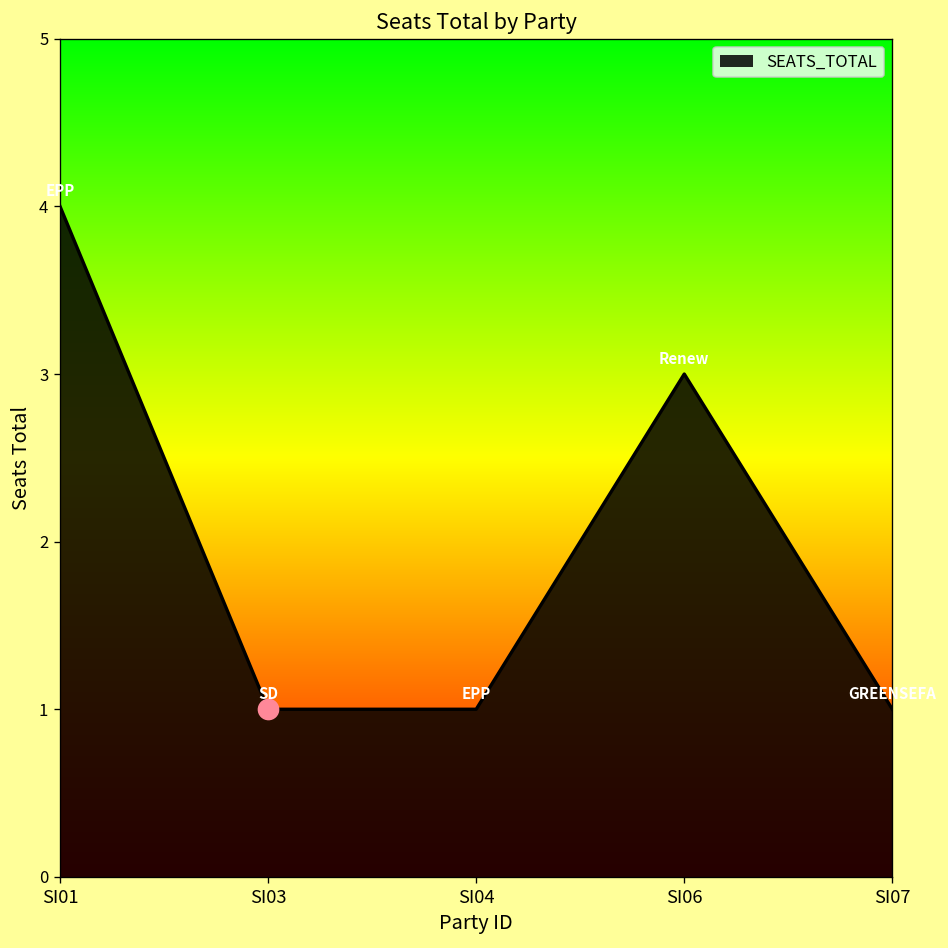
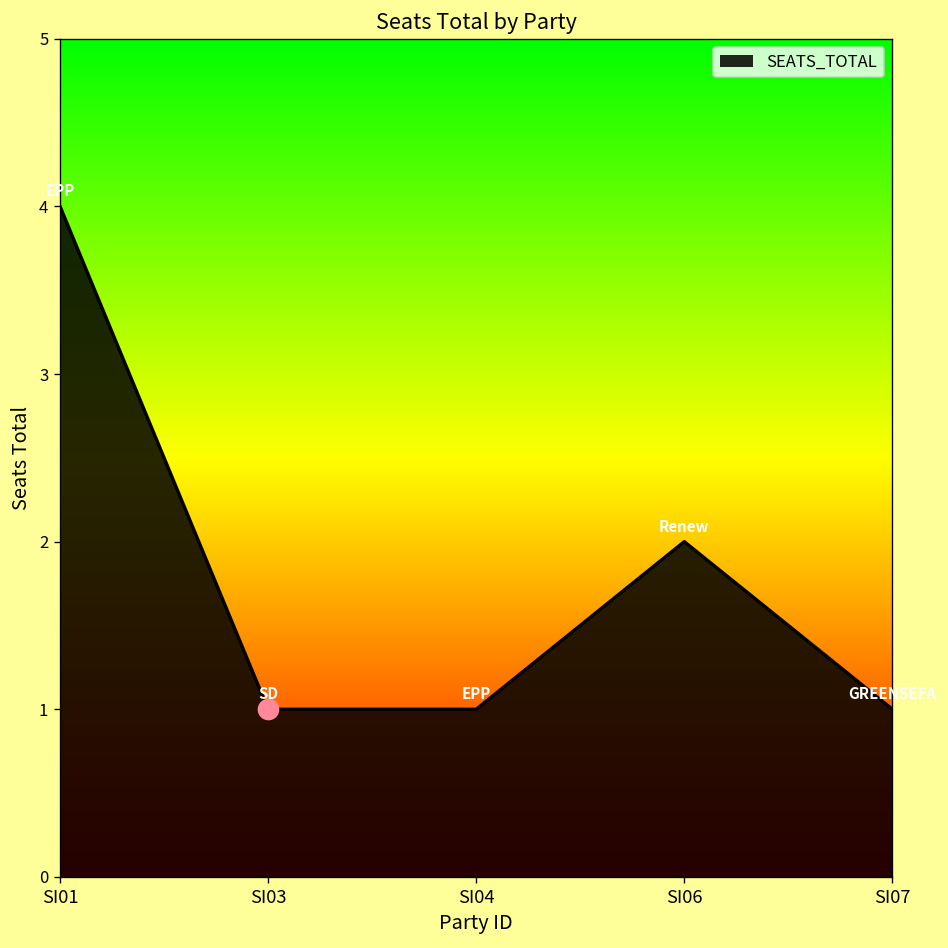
  {
    "SEATS_TOTAL": {
      "SI01": 4,
      "SI04": 1,
-     "SI06": 3,
+     "SI06": 2,
      "SI07": 1
    }
  }
